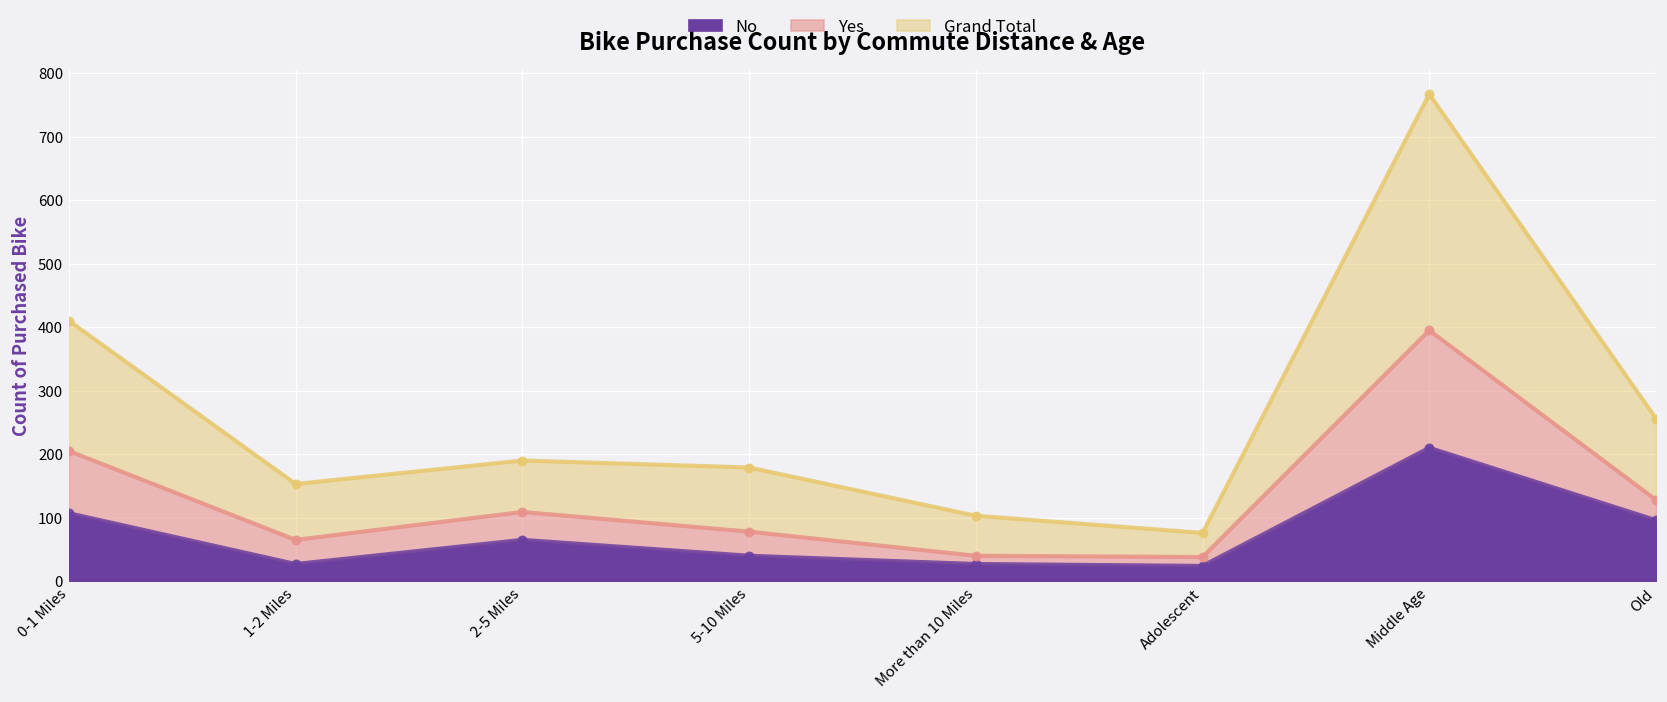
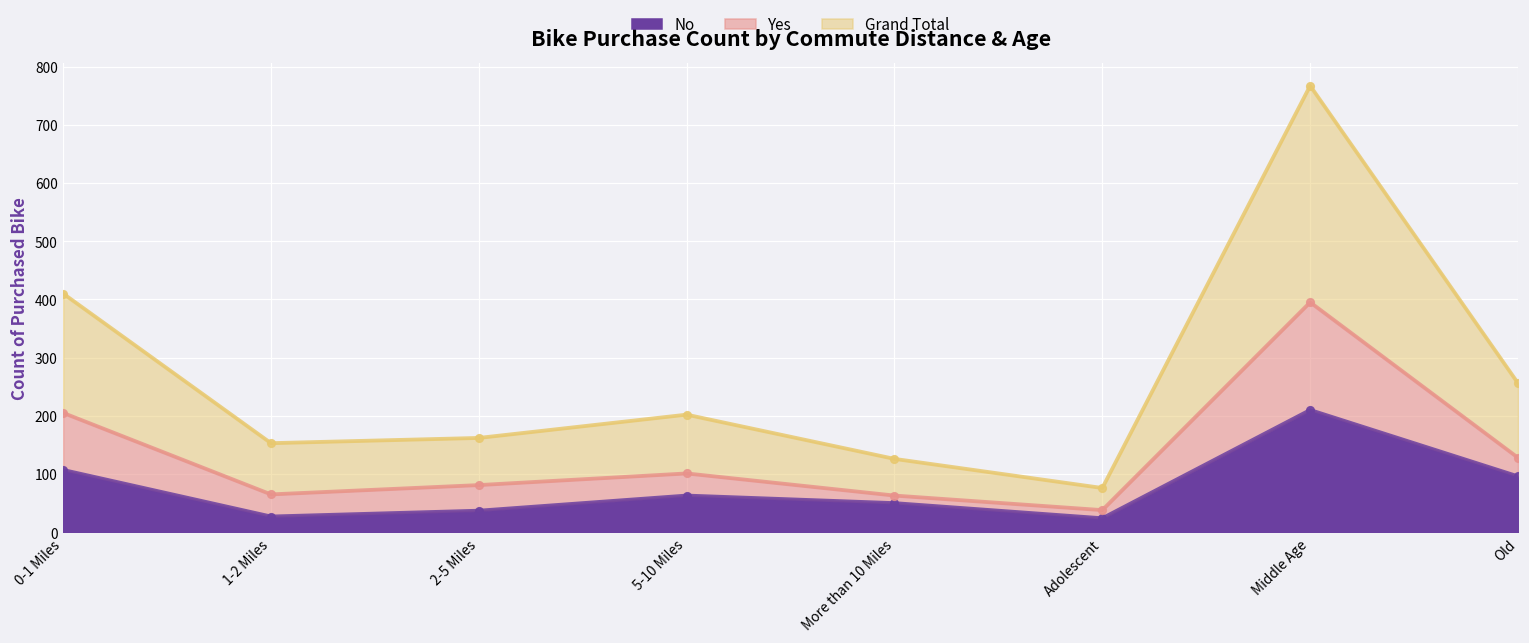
  {
    "No": {
      "0-1 Miles": 110,
      "1-2 Miles": 30,
-     "2-5 Miles": 70,
-     "5-10 Miles": 40,
-     "More than 10 Miles": 30,
+     "2-5 Miles": 40,
+     "5-10 Miles": 60,
+     "More than 10 Miles": 50,
      "Adolescent": 20,
      "Middle Age": 210,
      "Old": 100
    }
  }
